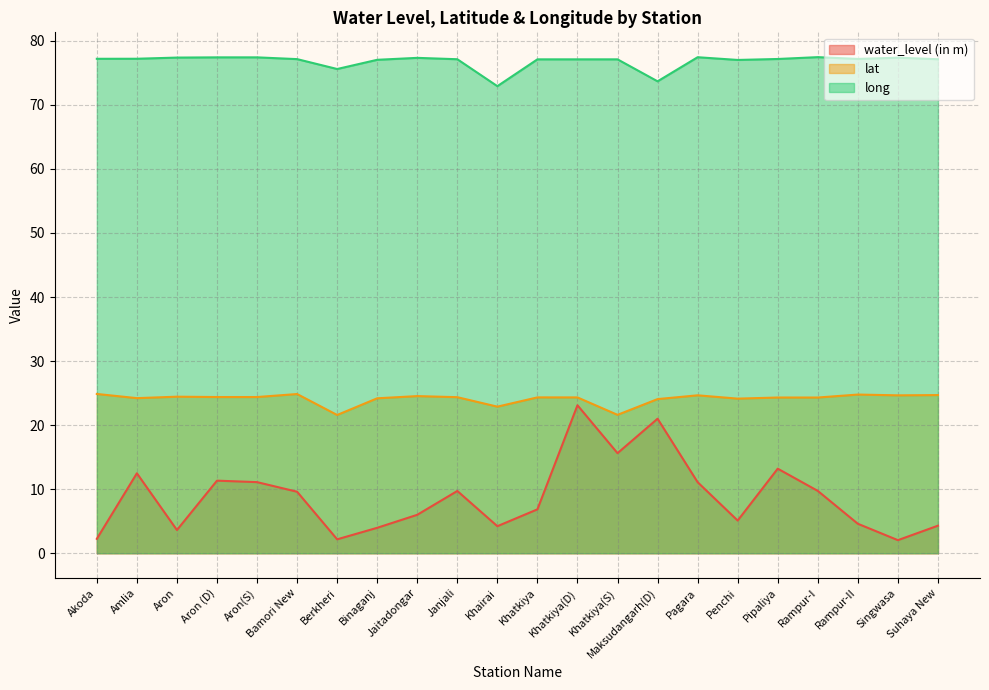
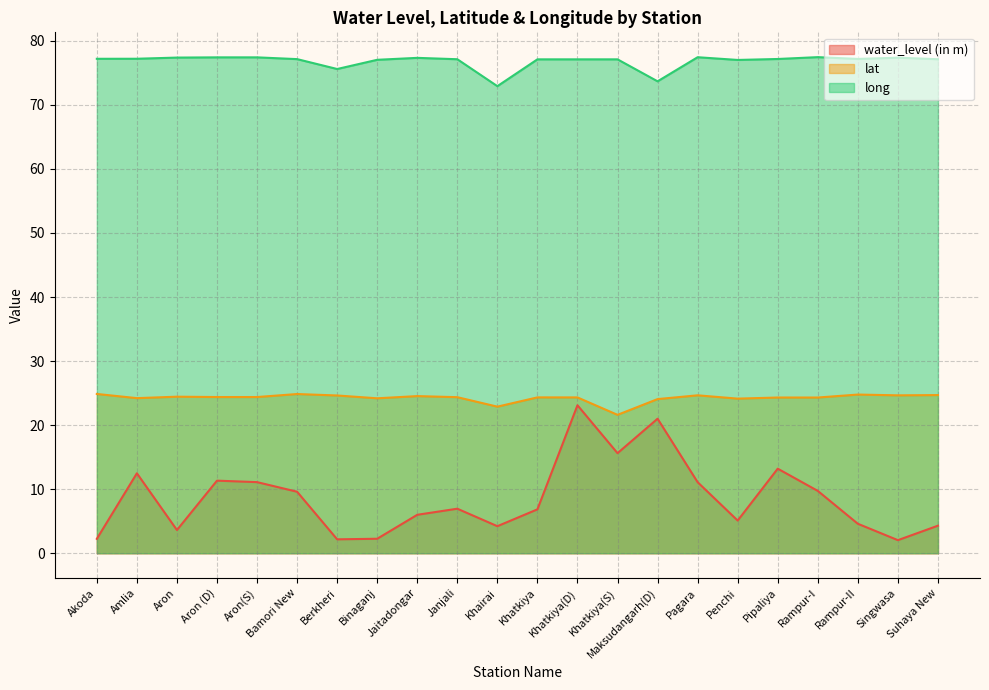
  {
    "water_level (in m)": {
      "Akoda": 2,
      "Amlia": 12,
      "Aron": 4,
      "Aron (D)": 11,
      "Aron(S)": 11,
      "Bamori New": 10,
      "Berkheri": 2,
-     "Binaganj": 4,
+     "Binaganj": 2,
      "Jaitadongar": 6,
-     "Janjali": 10,
+     "Janjali": 7,
      "Khairai": 4,
      "Khatkiya": 7,
      "Khatkiya(D)": 23,
      "Khatkiya(S)": 16,
      "Maksudangarh(D)": 21,
      "Pagara": 11,
      "Penchi": 5,
      "Pipaliya": 13,
      "Rampur-I": 10,
      "Rampur-II": 5,
      "Singwasa": 2,
      "Suhaya New": 4
    },
    "lat": {
      "Akoda": 25,
      "Amlia": 24,
      "Aron": 24,
      "Aron (D)": 24,
      "Aron(S)": 24,
      "Bamori New": 25,
-     "Berkheri": 22,
+     "Berkheri": 25,
      "Binaganj": 24,
      "Jaitadongar": 25,
      "Janjali": 24,
      "Khairai": 23,
      "Khatkiya": 24,
      "Khatkiya(D)": 24,
      "Khatkiya(S)": 22,
      "Maksudangarh(D)": 24,
      "Pagara": 25,
      "Penchi": 24,
      "Pipaliya": 24,
      "Rampur-I": 24,
      "Rampur-II": 25,
      "Singwasa": 25,
      "Suhaya New": 25
    },
    "long": {
      "Akoda": 77,
      "Amlia": 77,
      "Aron": 77,
      "Aron (D)": 77,
      "Aron(S)": 77,
      "Bamori New": 77,
      "Berkheri": 76,
      "Binaganj": 77,
      "Jaitadongar": 77,
      "Janjali": 77,
      "Khairai": 73,
      "Khatkiya": 77,
      "Khatkiya(D)": 77,
      "Khatkiya(S)": 77,
      "Maksudangarh(D)": 74,
      "Pagara": 77,
      "Penchi": 77,
      "Pipaliya": 77,
      "Rampur-I": 77
    }
  }
